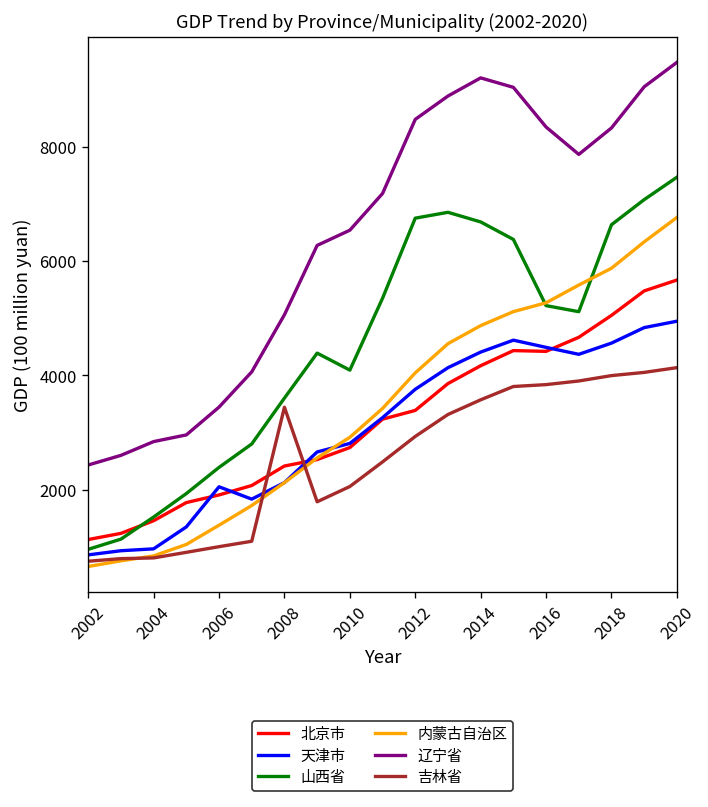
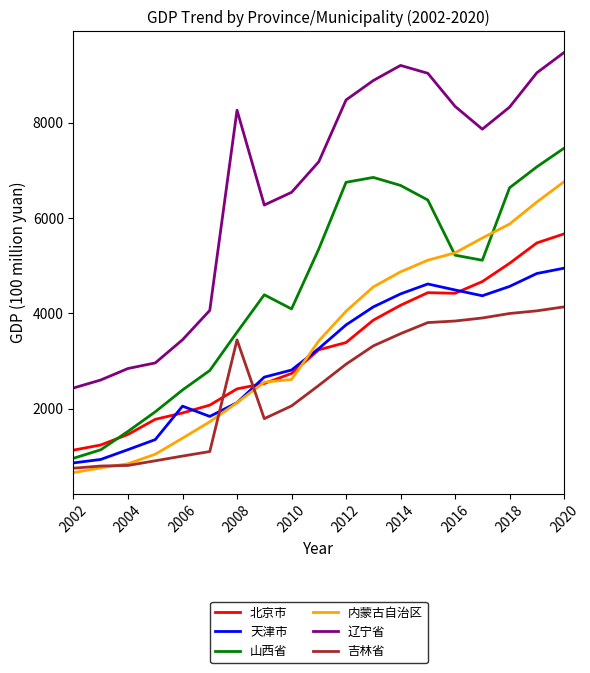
  {
    "北京市": {
      "2002": 1100,
      "2004": 1500,
      "2006": 1900,
      "2008": 2400,
      "2010": 2700,
      "2012": 3400,
      "2014": 4200,
      "2016": 4400,
      "2018": 5000,
      "2020": 5700
    },
    "天津市": {
      "2002": 900,
-     "2004": 1000,
+     "2004": 1100,
      "2006": 2100,
      "2010": 2800,
      "2012": 3800,
      "2014": 4400,
      "2016": 4500,
      "2018": 4600,
      "2020": 4900
    },
    "山西省": {
      "2002": 1000,
      "2004": 1500,
      "2006": 2400,
      "2008": 3600,
      "2010": 4100,
      "2012": 6800,
      "2014": 6700,
      "2018": 6600,
      "2020": 7500
    },
    "内蒙古自治区": {
      "2002": 700,
      "2006": 1400,
-     "2010": 2900,
+     "2010": 2600,
      "2012": 4000,
      "2014": 4900,
      "2018": 5900,
      "2020": 6800
    },
    "辽宁省": {
      "2002": 2400,
      "2004": 2800,
      "2006": 3400,
-     "2008": 5100,
+     "2008": 8300,
      "2010": 6500,
      "2012": 8500,
      "2014": 9200,
      "2016": 8300,
      "2018": 8300,
      "2020": 9500
    },
    "吉林省": {
      "2002": 700,
      "2006": 1000,
      "2008": 3400,
      "2010": 2100,
      "2012": 2900,
      "2014": 3600,
      "2016": 3800,
      "2018": 4000,
      "2020": 4100
    }
  }
